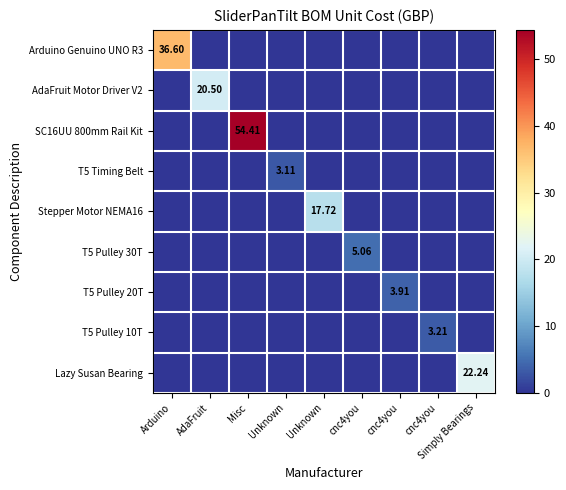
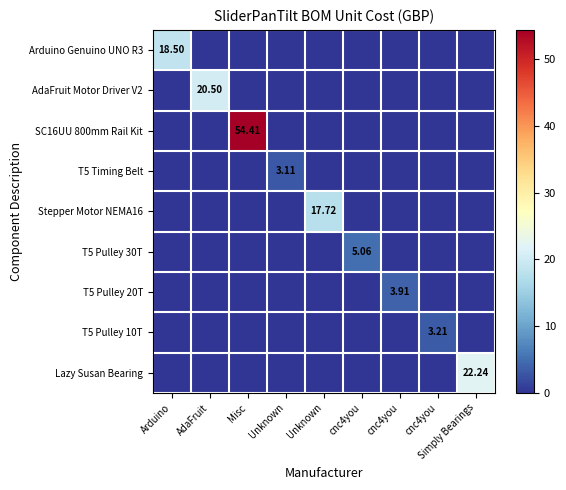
  {
    "Arduino Genuino UNO R3": {
-     "Arduino": 36.60
+     "Arduino": 18.50
    },
    "AdaFruit Motor Driver V2": {
      "AdaFruit": 20.50
    },
    "SC16UU 800mm Rail Kit": {
      "Misc": 54.41
    },
    "Lazy Susan Bearing": {
      "Simply Bearings": 22.24
    }
  }
